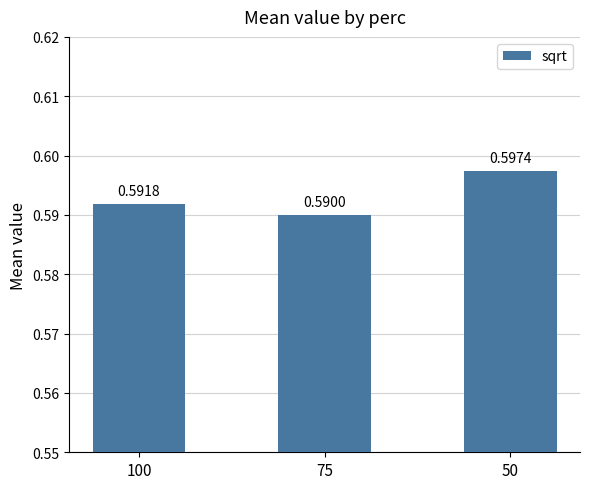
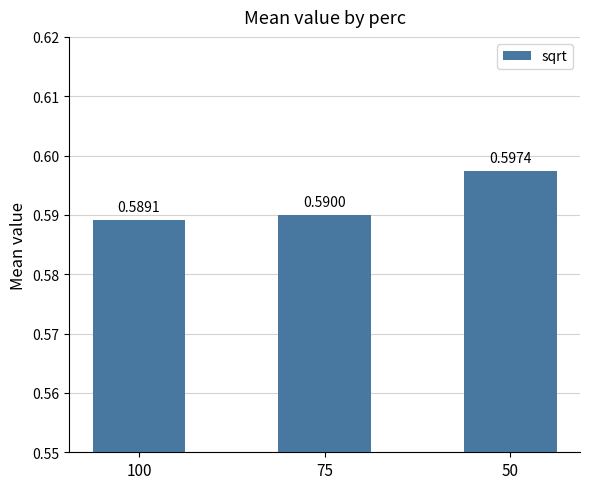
  {
-   "100": 0.5918,
+   "100": 0.5891,
    "75": 0.5900,
    "50": 0.5974
  }
